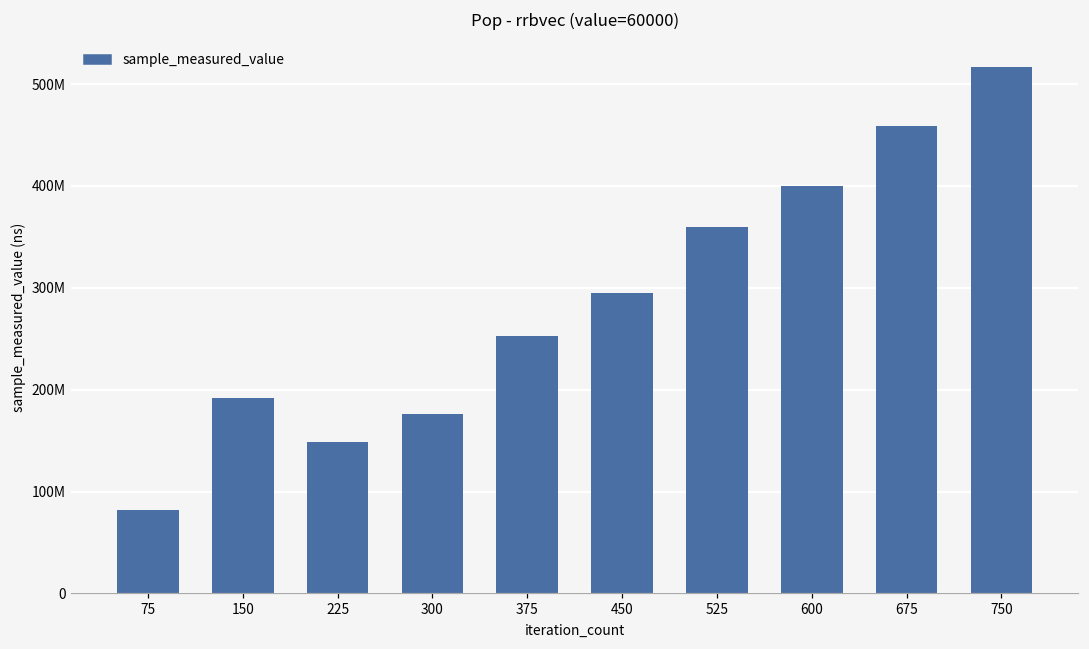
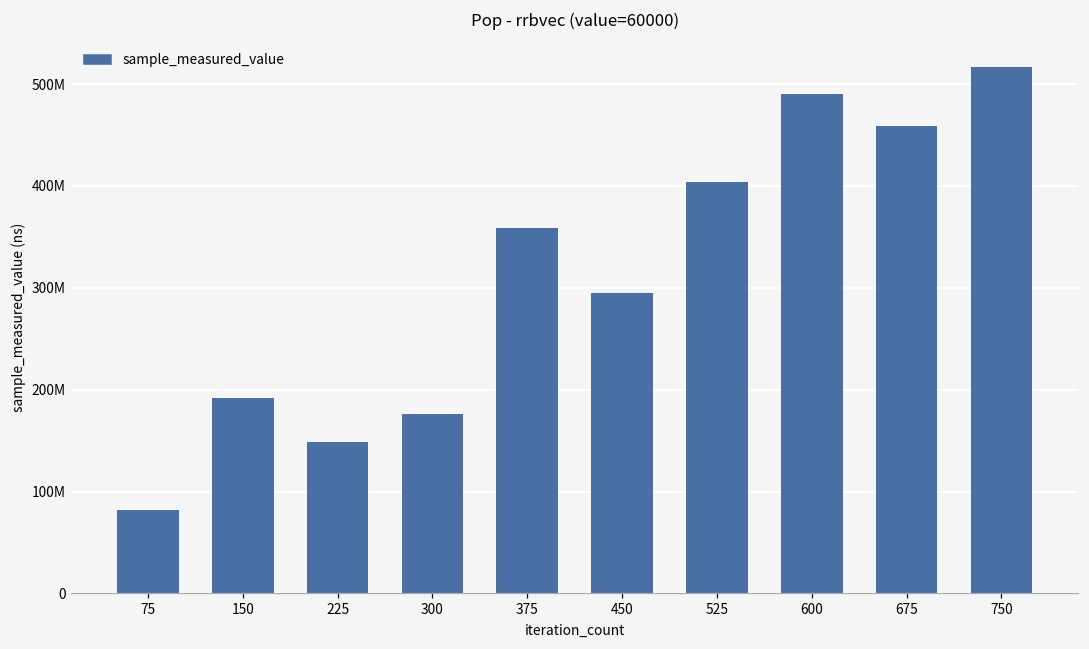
  {
    "75": 80000000,
    "150": 190000000,
    "225": 150000000,
    "300": 180000000,
-   "375": 250000000,
+   "375": 360000000,
    "450": 290000000,
-   "525": 360000000,
-   "600": 400000000,
+   "525": 400000000,
+   "600": 490000000,
    "675": 460000000,
    "750": 520000000
  }
